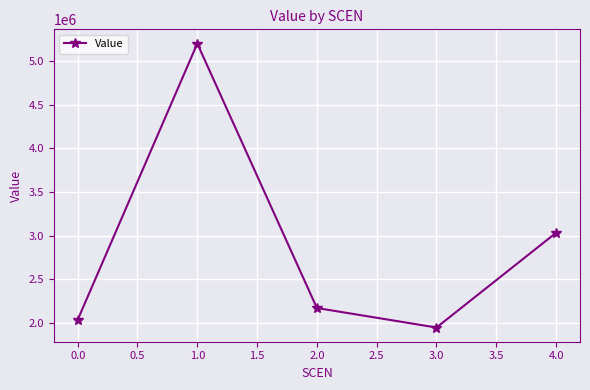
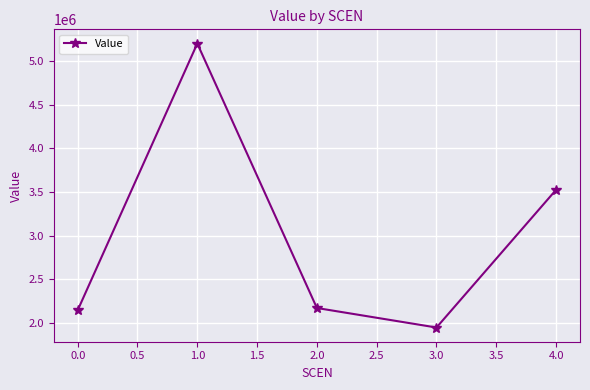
  {
-   "0.0": 2000000,
+   "0.0": 2100000,
    "1.0": 5200000,
    "2.0": 2200000,
    "3.0": 1900000,
-   "4.0": 3000000
+   "4.0": 3500000
  }
